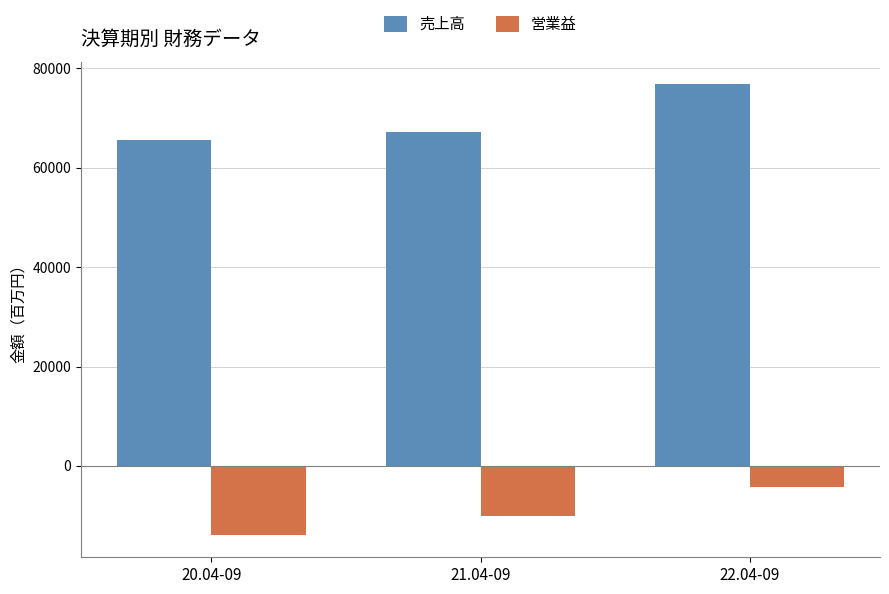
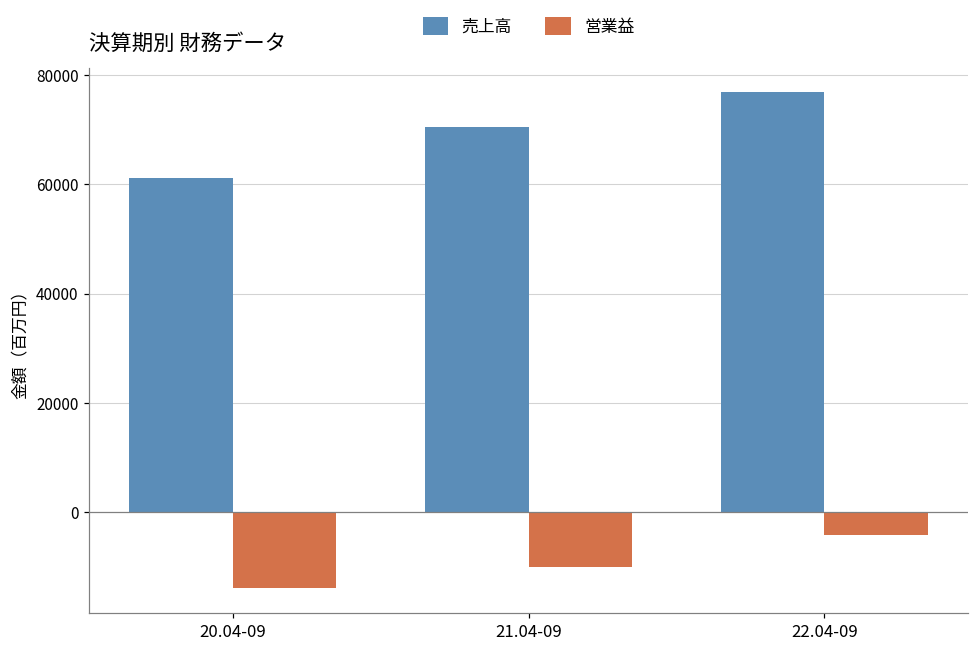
  {
    "売上高": {
-     "20.04-09": 66000,
-     "21.04-09": 67000,
+     "20.04-09": 61000,
+     "21.04-09": 70000,
      "22.04-09": 77000
    },
    "営業益": {
      "20.04-09": -14000,
      "21.04-09": -10000,
      "22.04-09": -4000
    }
  }
